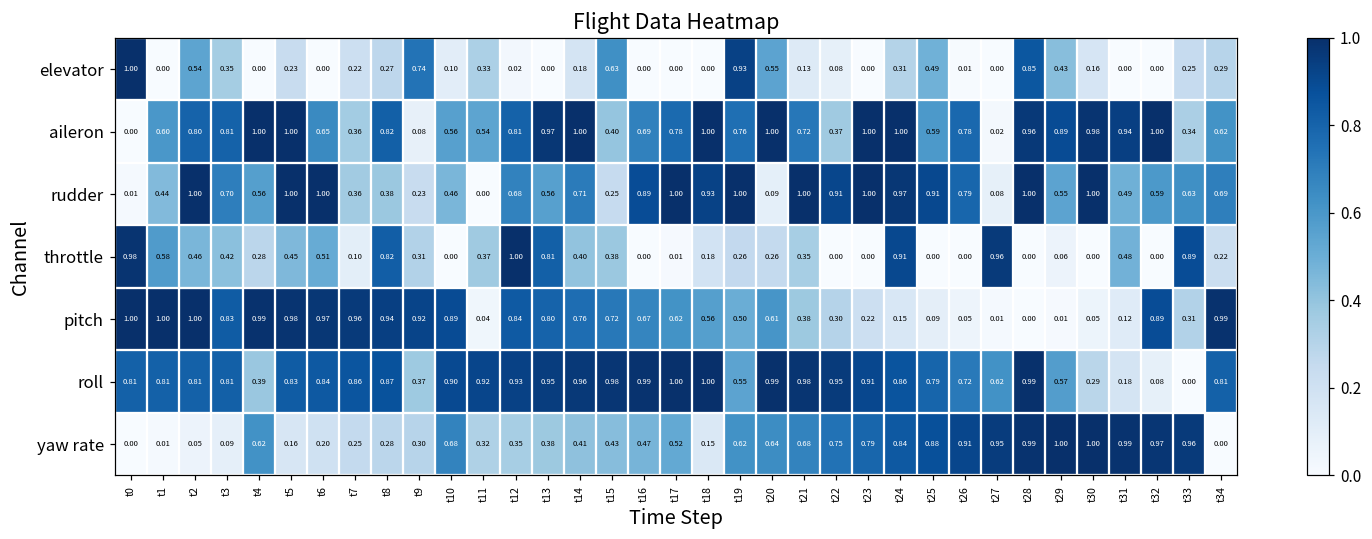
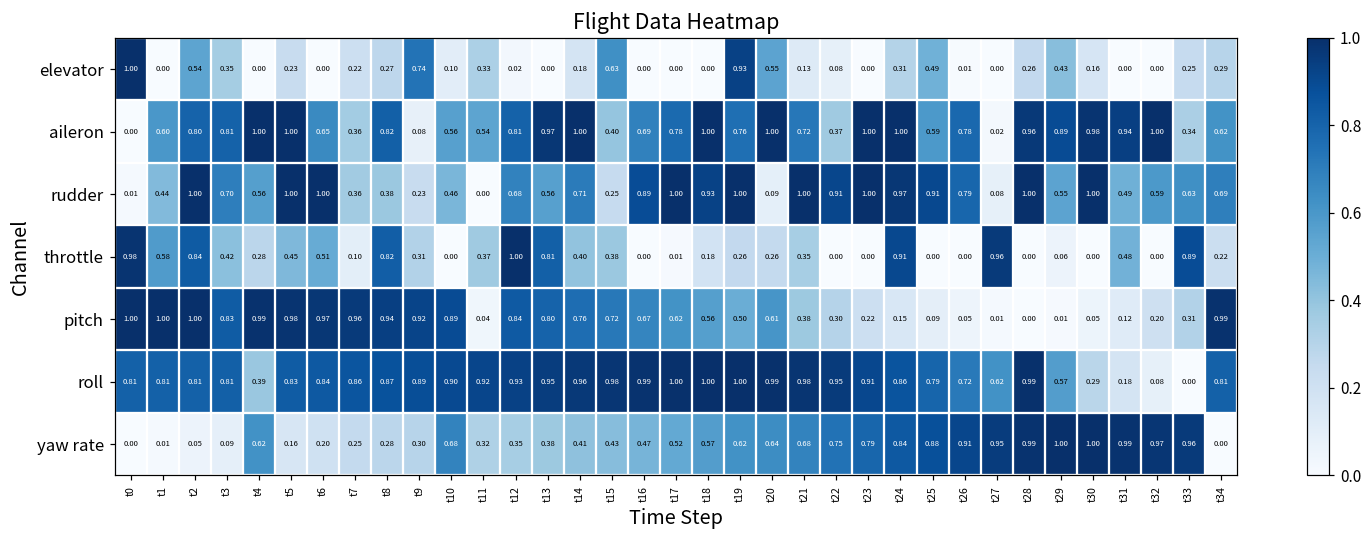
  {
    "elevator": {
      "t0": 1.00,
      "t1": 0.00,
      "t2": 0.54,
      "t3": 0.35,
      "t4": 0.00,
      "t5": 0.23,
      "t6": 0.00,
      "t7": 0.22,
      "t8": 0.27,
      "t9": 0.74,
      "t10": 0.10,
      "t11": 0.33,
      "t12": 0.02,
      "t13": 0.00,
      "t14": 0.18,
      "t15": 0.63,
      "t16": 0.00,
      "t17": 0.00,
      "t18": 0.00,
      "t19": 0.93,
      "t20": 0.55,
      "t21": 0.13,
      "t22": 0.08,
      "t23": 0.00,
      "t24": 0.31,
      "t25": 0.49,
      "t26": 0.01,
      "t27": 0.00,
-     "t28": 0.85,
+     "t28": 0.26,
      "t29": 0.43,
      "t30": 0.16,
      "t31": 0.00,
      "t32": 0.00,
      "t33": 0.25,
      "t34": 0.29
    },
    "throttle": {
      "t0": 0.98,
      "t1": 0.58,
-     "t2": 0.46,
+     "t2": 0.84,
      "t3": 0.42,
      "t4": 0.28,
      "t5": 0.45,
      "t6": 0.51,
      "t7": 0.10,
      "t8": 0.82,
      "t9": 0.31,
      "t10": 0.00,
      "t11": 0.37,
      "t12": 1.00,
      "t13": 0.81,
      "t14": 0.40,
      "t15": 0.38,
      "t16": 0.00,
      "t17": 0.01,
      "t18": 0.18,
      "t19": 0.26,
      "t20": 0.26,
      "t21": 0.35,
      "t22": 0.00,
      "t23": 0.00,
      "t24": 0.91,
      "t25": 0.00,
      "t26": 0.00,
      "t27": 0.96,
      "t28": 0.00,
      "t29": 0.06,
      "t30": 0.00,
      "t31": 0.48,
      "t32": 0.00,
      "t33": 0.89,
      "t34": 0.22
    },
    "pitch": {
      "t0": 1.00,
      "t1": 1.00,
      "t2": 1.00,
      "t3": 0.83,
      "t4": 0.99,
      "t5": 0.98,
      "t6": 0.97,
      "t7": 0.96,
      "t8": 0.94,
      "t9": 0.92,
      "t10": 0.89,
      "t11": 0.04,
      "t12": 0.84,
      "t13": 0.80,
      "t14": 0.76,
      "t15": 0.72,
      "t16": 0.67,
      "t17": 0.62,
      "t18": 0.56,
      "t19": 0.50,
      "t20": 0.61,
      "t21": 0.38,
      "t22": 0.30,
      "t23": 0.22,
      "t24": 0.15,
      "t25": 0.09,
      "t26": 0.05,
      "t27": 0.01,
      "t28": 0.00,
      "t29": 0.01,
      "t30": 0.05,
      "t31": 0.12,
-     "t32": 0.89,
+     "t32": 0.20,
      "t33": 0.31,
      "t34": 0.99
    },
    "roll": {
      "t0": 0.81,
      "t1": 0.81,
      "t2": 0.81,
      "t3": 0.81,
      "t4": 0.39,
      "t5": 0.83,
      "t6": 0.84,
      "t7": 0.86,
      "t8": 0.87,
-     "t9": 0.37,
+     "t9": 0.89,
      "t10": 0.90,
      "t11": 0.92,
      "t12": 0.93,
      "t13": 0.95,
      "t14": 0.96,
      "t15": 0.98,
      "t16": 0.99,
      "t17": 1.00,
      "t18": 1.00,
-     "t19": 0.55,
+     "t19": 1.00,
      "t20": 0.99,
      "t21": 0.98,
      "t22": 0.95,
      "t23": 0.91,
      "t24": 0.86,
      "t25": 0.79,
      "t26": 0.72,
      "t27": 0.62,
      "t28": 0.99,
      "t29": 0.57,
      "t30": 0.29,
      "t31": 0.18,
      "t32": 0.08,
      "t33": 0.00,
      "t34": 0.81
    },
    "yaw rate": {
      "t0": 0.00,
      "t1": 0.01,
      "t2": 0.05,
      "t3": 0.09,
      "t4": 0.62,
      "t5": 0.16,
      "t6": 0.20,
      "t7": 0.25,
      "t8": 0.28,
      "t9": 0.30,
      "t10": 0.68,
      "t11": 0.32,
      "t12": 0.35,
      "t13": 0.38,
      "t14": 0.41,
      "t15": 0.43,
      "t16": 0.47,
      "t17": 0.52,
-     "t18": 0.15,
+     "t18": 0.57,
      "t19": 0.62,
      "t20": 0.64,
      "t21": 0.68,
      "t22": 0.75,
      "t23": 0.79,
      "t24": 0.84,
      "t25": 0.88,
      "t26": 0.91,
      "t27": 0.95,
      "t28": 0.99,
      "t29": 1.00,
      "t30": 1.00,
      "t31": 0.99,
      "t32": 0.97,
      "t33": 0.96,
      "t34": 0.00
    }
  }
